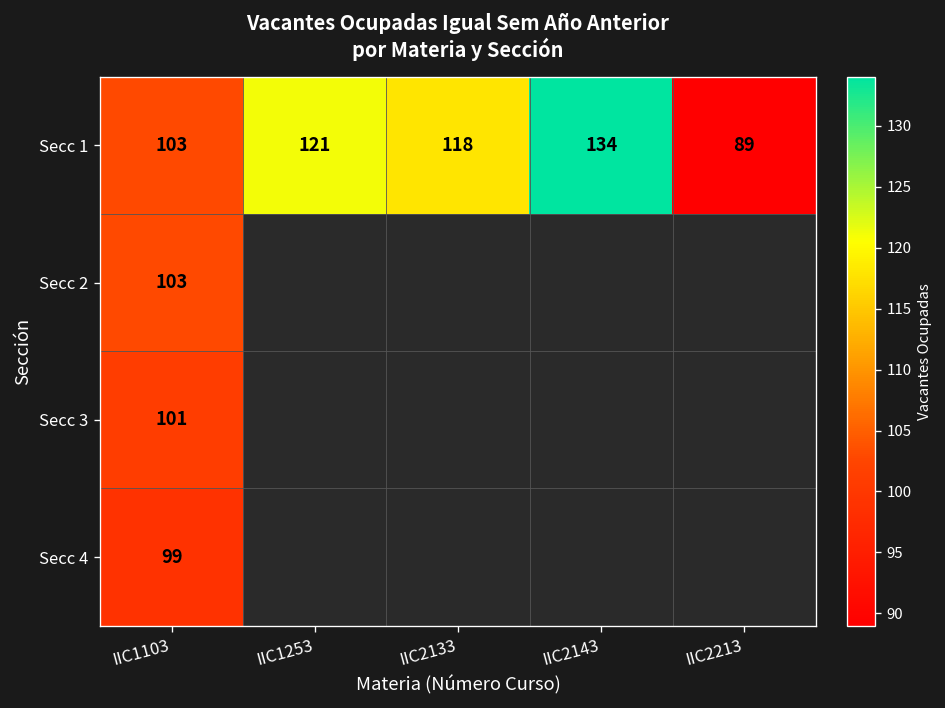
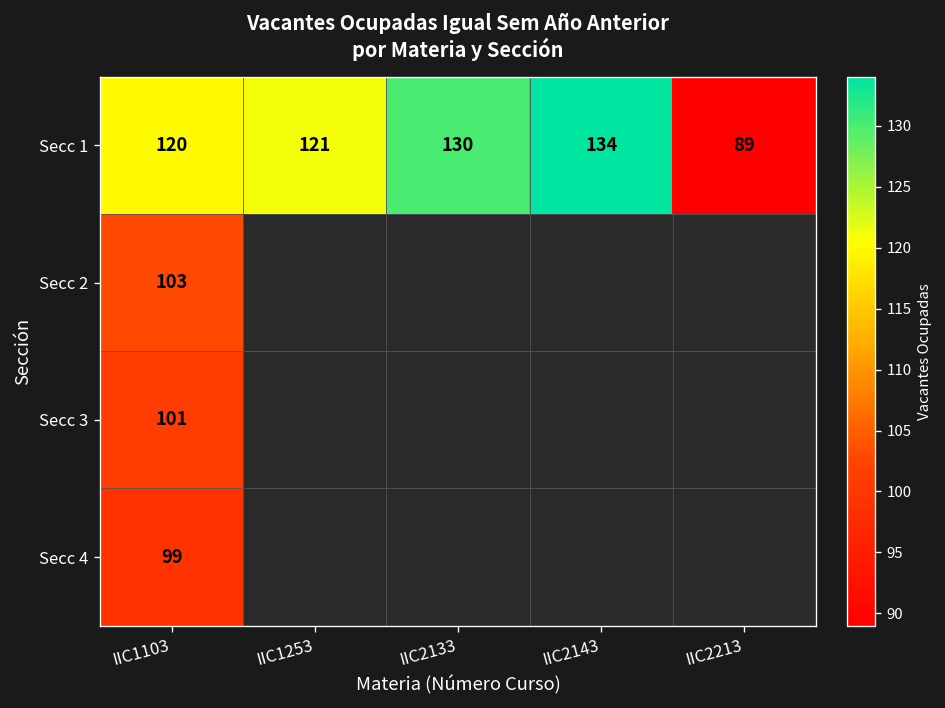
  {
    "Secc 1": {
-     "IIC1103": 103,
+     "IIC1103": 120,
      "IIC1253": 121,
-     "IIC2133": 118,
+     "IIC2133": 130,
      "IIC2143": 134,
      "IIC2213": 89
    },
    "Secc 2": {
      "IIC1103": 103
    },
    "Secc 3": {
      "IIC1103": 101
    },
    "Secc 4": {
      "IIC1103": 99
    }
  }
